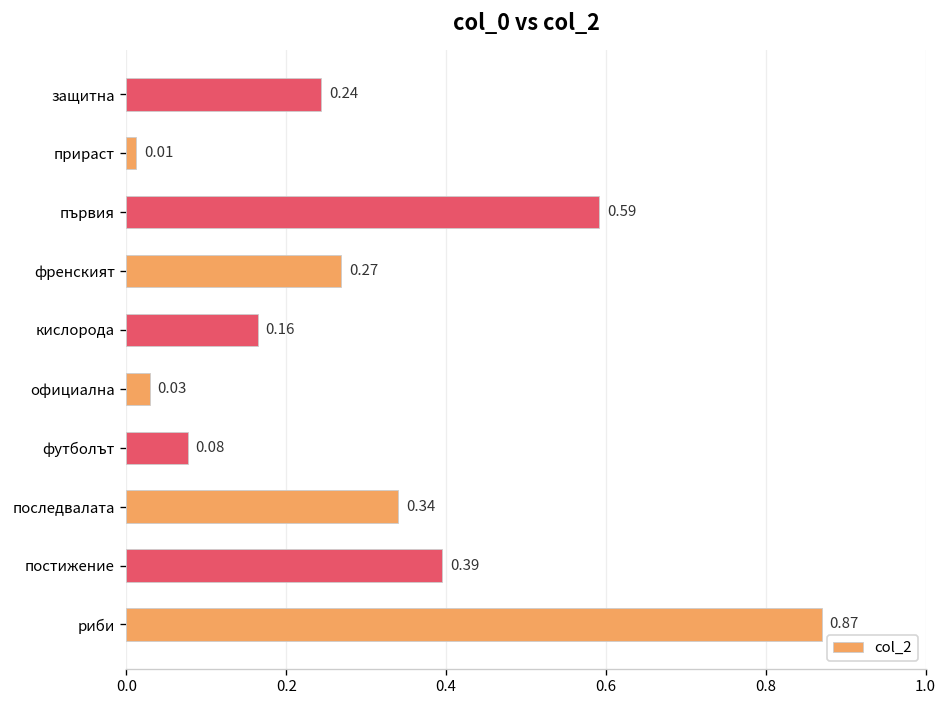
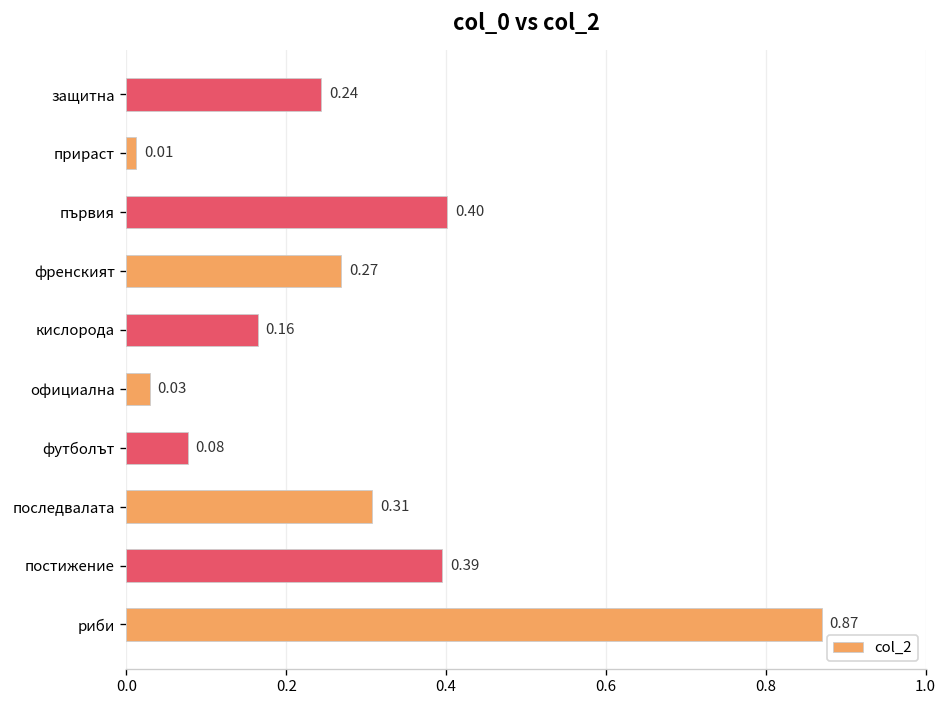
  {
    "защитна": 0.24,
    "прираст": 0.01,
-   "първия": 0.59,
+   "първия": 0.40,
    "френският": 0.27,
    "кислорода": 0.16,
    "официална": 0.03,
    "футболът": 0.08,
-   "последвалата": 0.34,
+   "последвалата": 0.31,
    "постижение": 0.39,
    "риби": 0.87
  }
